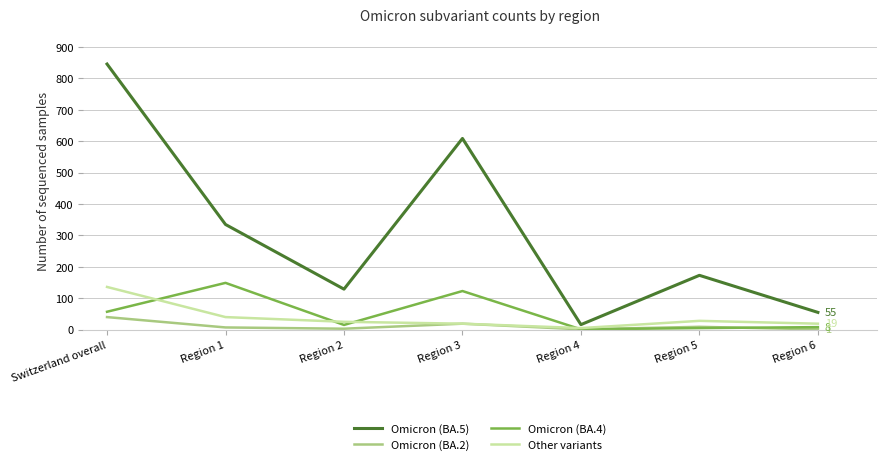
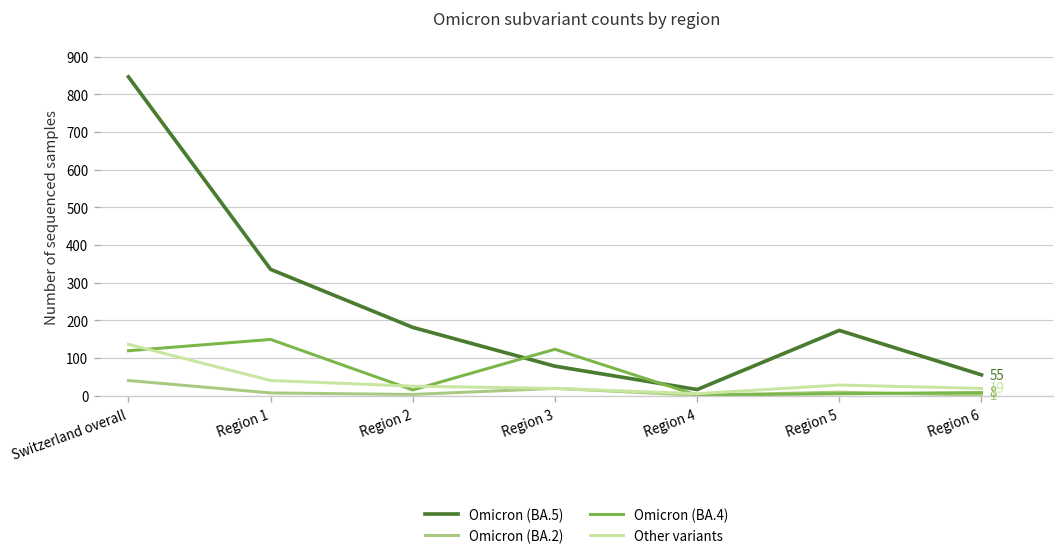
  {
    "Omicron (BA.5)": {
      "Switzerland overall": 850,
      "Region 1": 340,
-     "Region 2": 130,
-     "Region 3": 610,
+     "Region 2": 180,
+     "Region 3": 80,
      "Region 4": 20,
      "Region 5": 170
    },
    "Omicron (BA.4)": {
-     "Switzerland overall": 60,
+     "Switzerland overall": 120,
      "Region 1": 150,
      "Region 2": 20,
      "Region 3": 120
    }
  }
